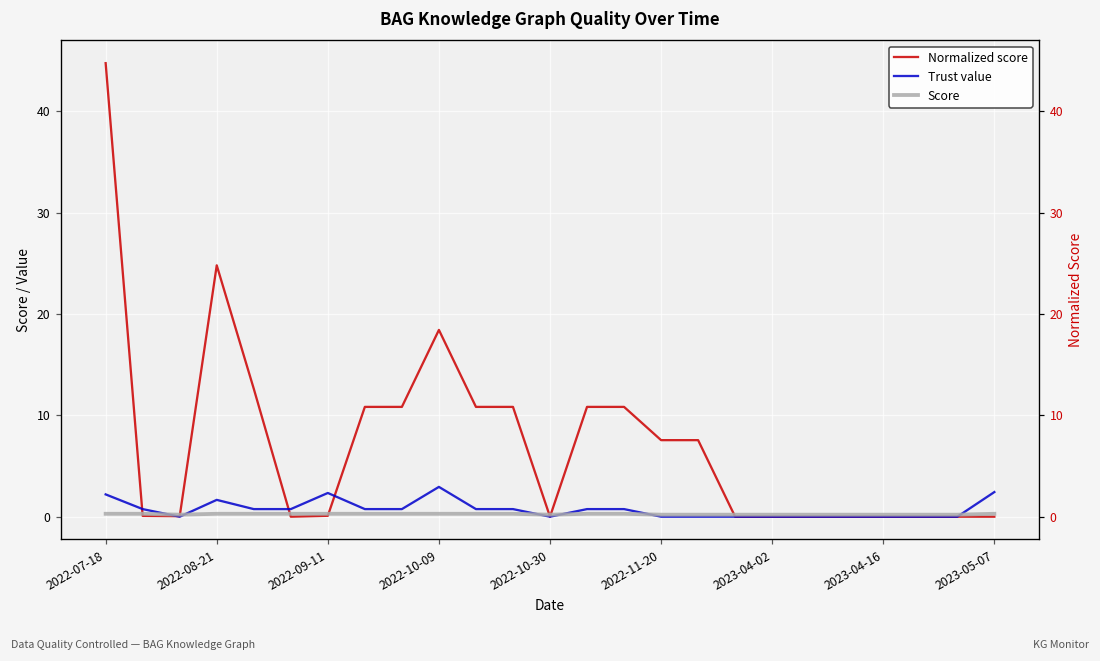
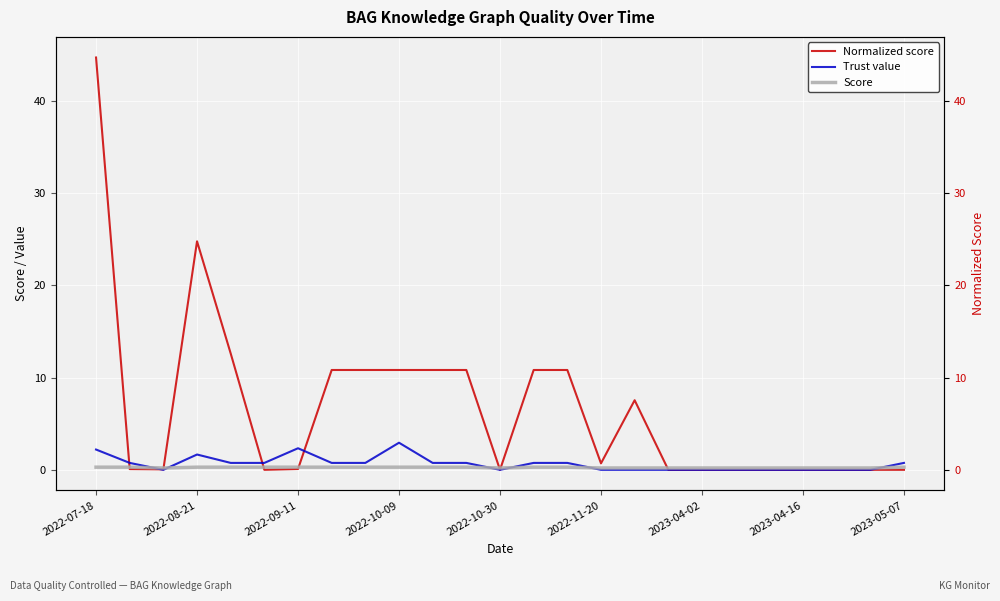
  {
    "Normalized score": {
      "2022-07-18": 45,
      "2022-08-21": 25,
-     "2022-10-09": 18,
-     "2022-11-20": 8,
+     "2022-10-09": 11,
+     "2022-11-20": 1,
      "2023-05-07": 0
    },
    "Trust value": {
      "2022-07-18": 2,
      "2022-08-21": 2,
      "2022-09-11": 2,
      "2022-10-09": 3,
-     "2023-05-07": 2
+     "2023-05-07": 1
    },
    "Score": {
      "2022-07-18": 0,
      "2022-08-21": 0,
      "2022-10-09": 0,
      "2023-05-07": 0
    }
  }
